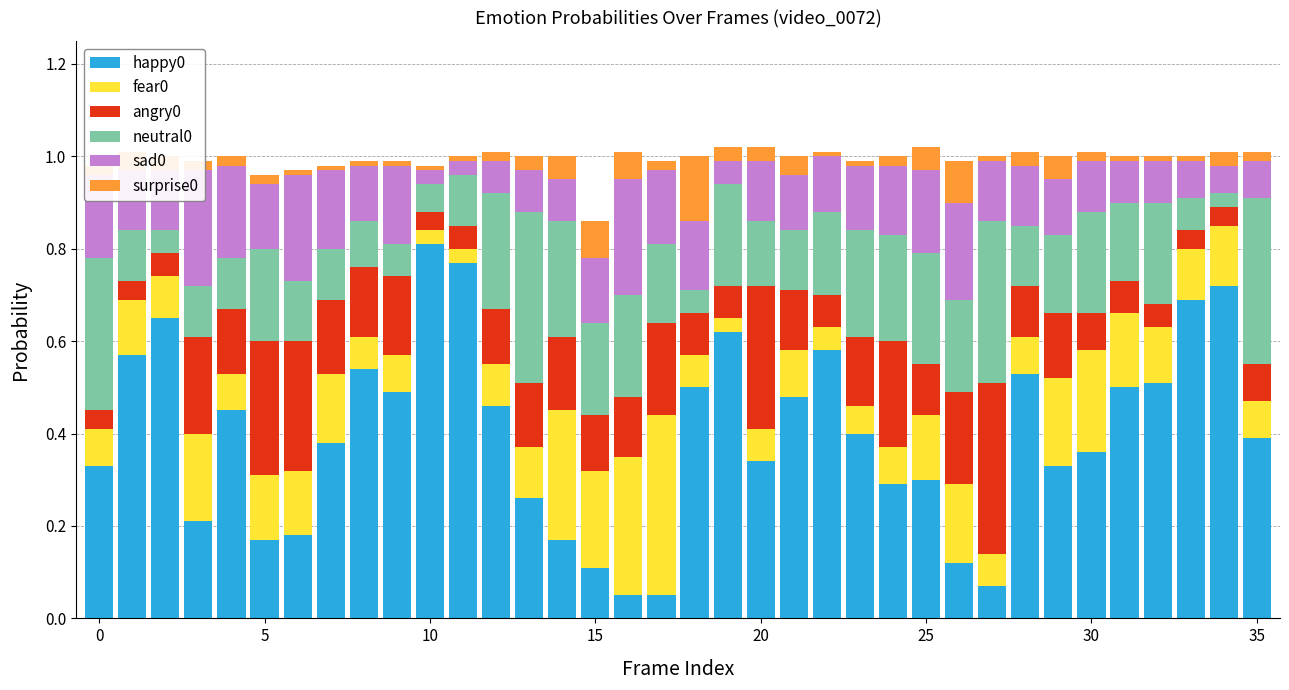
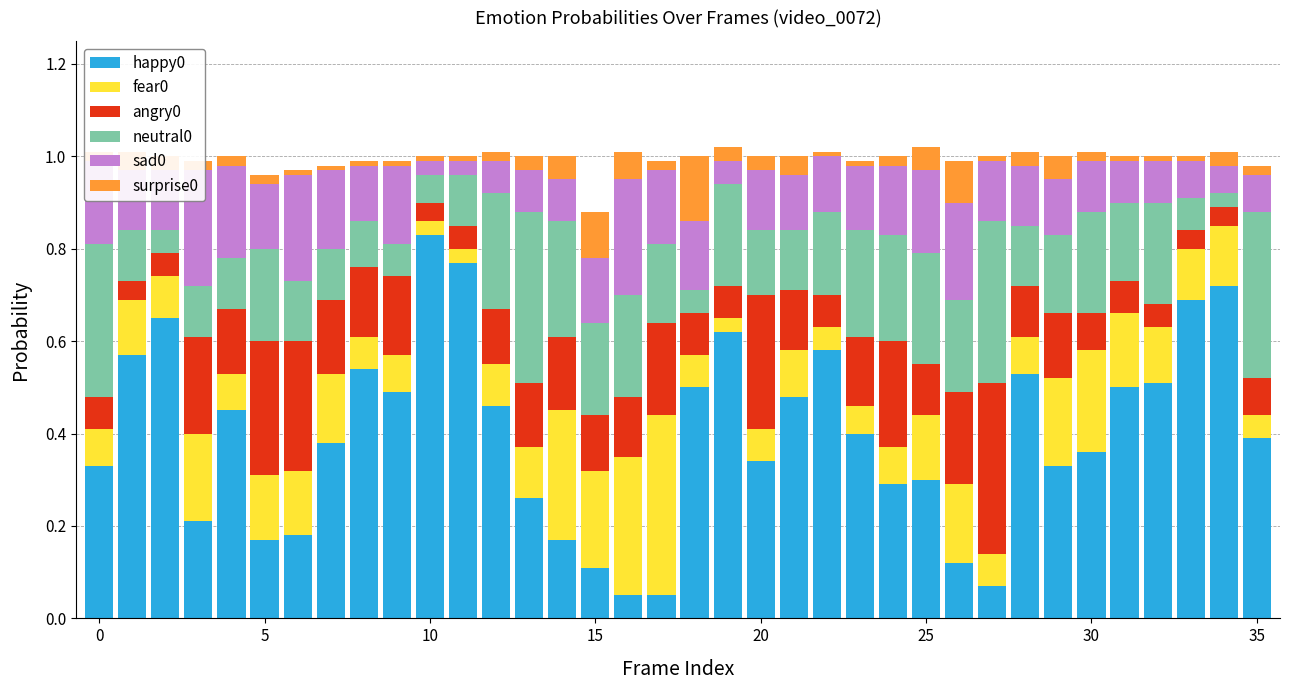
  {
    "happy0": {
      "0": 0.33,
      "5": 0.17,
-     "10": 0.81,
+     "10": 0.83,
      "15": 0.11,
      "20": 0.34,
      "25": 0.30,
      "30": 0.36,
      "35": 0.39
    },
    "fear0": {
      "0": 0.08,
      "5": 0.14,
      "10": 0.03,
      "15": 0.21,
      "20": 0.07,
      "25": 0.14,
      "30": 0.22,
-     "35": 0.08
+     "35": 0.05
    },
    "angry0": {
-     "0": 0.04,
+     "0": 0.07,
      "5": 0.29,
      "10": 0.04,
      "15": 0.12,
-     "20": 0.31,
+     "20": 0.29,
      "25": 0.11,
      "30": 0.08,
      "35": 0.08
    },
    "neutral0": {
      "0": 0.33,
      "5": 0.20,
      "10": 0.06,
      "15": 0.20,
      "20": 0.14,
      "25": 0.24,
      "30": 0.22,
      "35": 0.36
    },
    "sad0": {
      "5": 0.14,
      "10": 0.03,
      "15": 0.14,
      "20": 0.13,
      "25": 0.18,
      "30": 0.11,
      "35": 0.08
    },
    "surprise0": {
      "5": 0.02,
      "10": 0.01,
-     "15": 0.08,
+     "15": 0.10,
      "20": 0.03,
      "25": 0.05,
      "30": 0.02,
      "35": 0.02
    }
  }
